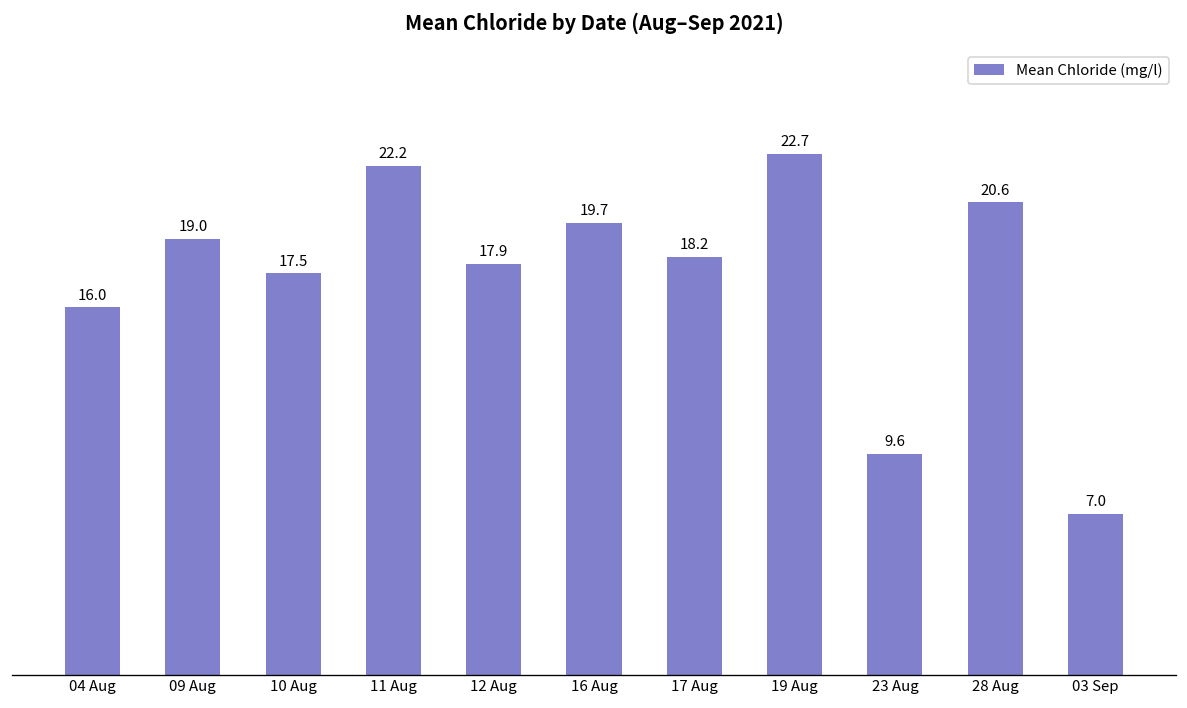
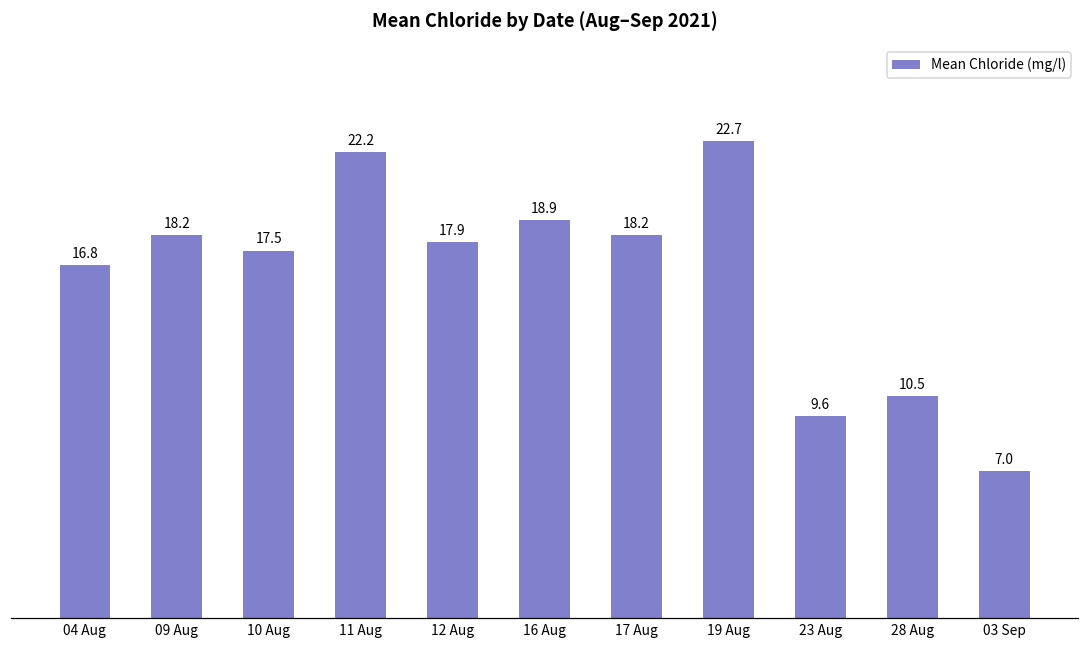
  {
-   "04 Aug": 16.0,
-   "09 Aug": 19.0,
+   "04 Aug": 16.8,
+   "09 Aug": 18.2,
    "10 Aug": 17.5,
    "11 Aug": 22.2,
    "12 Aug": 17.9,
-   "16 Aug": 19.7,
+   "16 Aug": 18.9,
    "17 Aug": 18.2,
    "19 Aug": 22.7,
    "23 Aug": 9.6,
-   "28 Aug": 20.6,
+   "28 Aug": 10.5,
    "03 Sep": 7.0
  }
